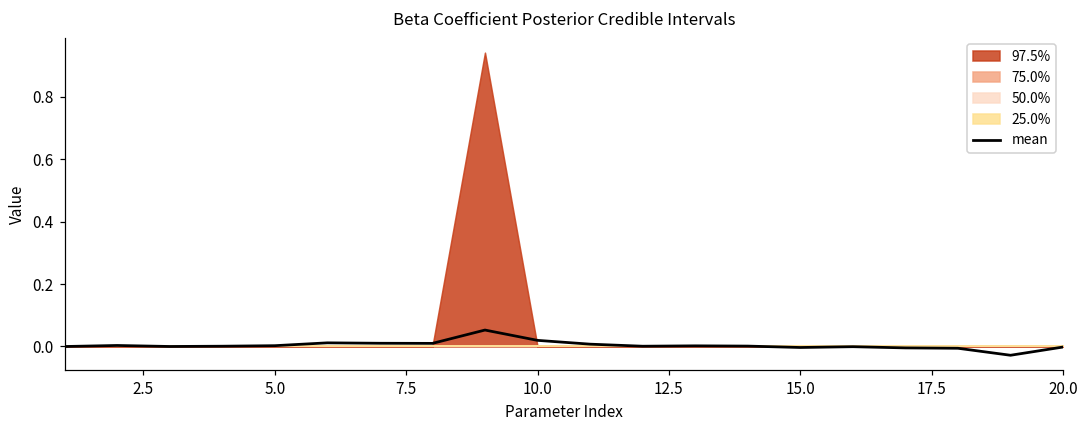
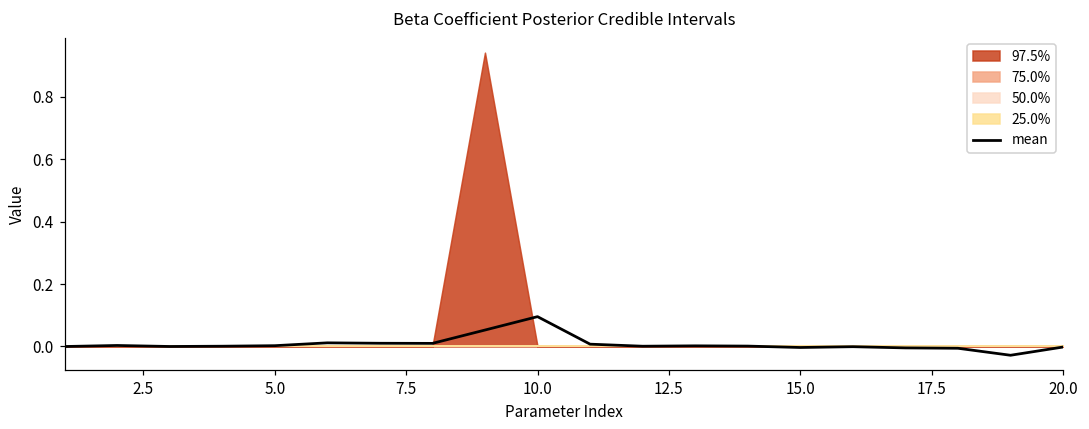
  {
    "mean": {
-     "10.0": 0.02
+     "10.0": 0.10
    }
  }
